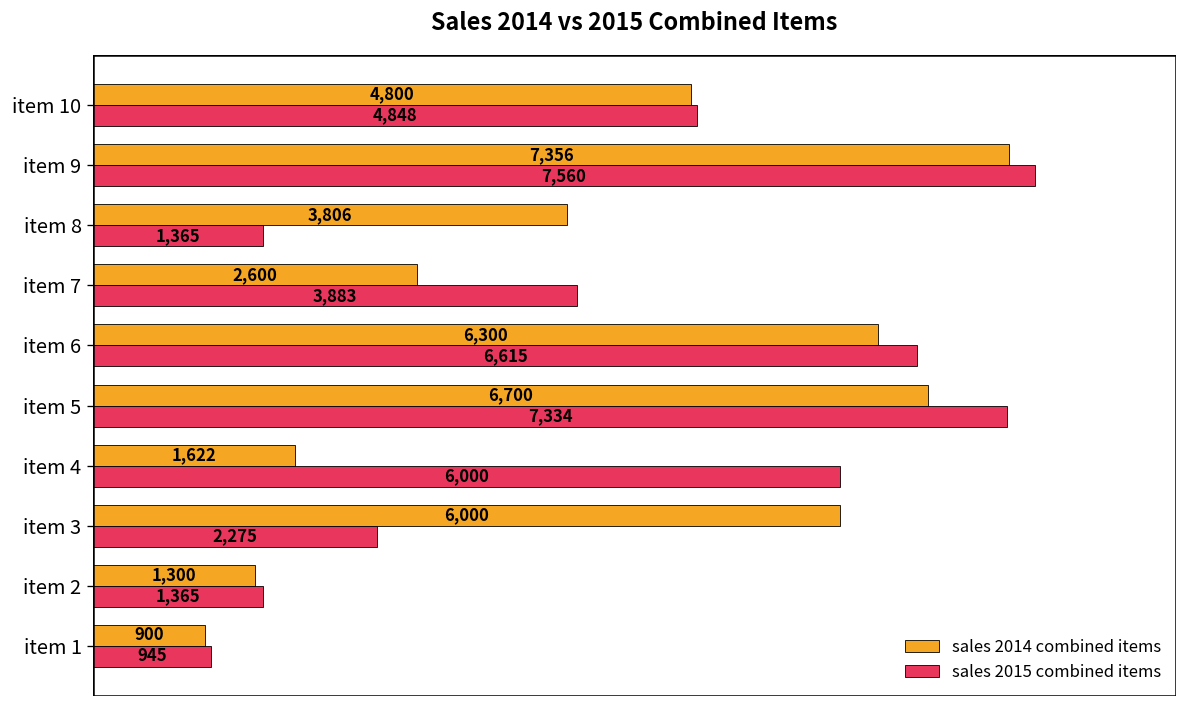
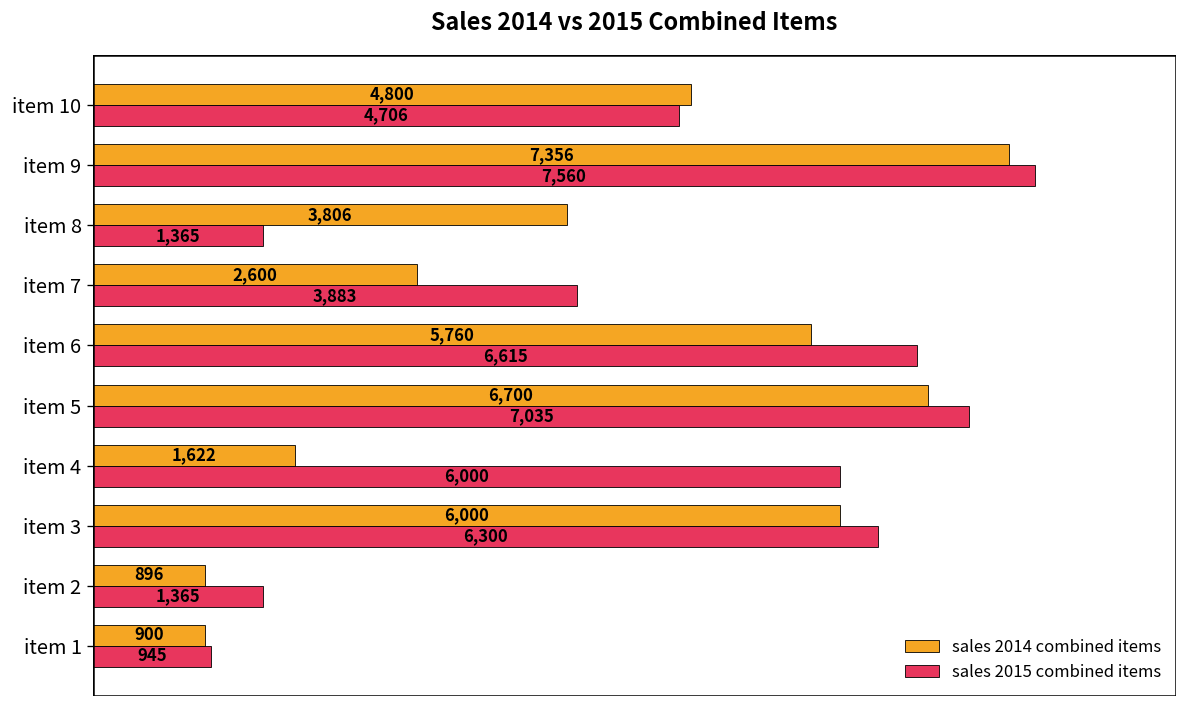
  {
    "sales 2014 combined items": {
      "item 10": "4,800",
      "item 9": "7,356",
      "item 8": "3,806",
      "item 7": "2,600",
-     "item 6": "6,300",
+     "item 6": "5,760",
      "item 5": "6,700",
      "item 4": "1,622",
      "item 3": "6,000",
-     "item 2": "1,300",
+     "item 2": "896",
      "item 1": "900"
    },
    "sales 2015 combined items": {
-     "item 10": "4,848",
+     "item 10": "4,706",
      "item 9": "7,560",
      "item 8": "1,365",
      "item 7": "3,883",
      "item 6": "6,615",
-     "item 5": "7,334",
+     "item 5": "7,035",
      "item 4": "6,000",
-     "item 3": "2,275",
+     "item 3": "6,300",
      "item 2": "1,365",
      "item 1": "945"
    }
  }
